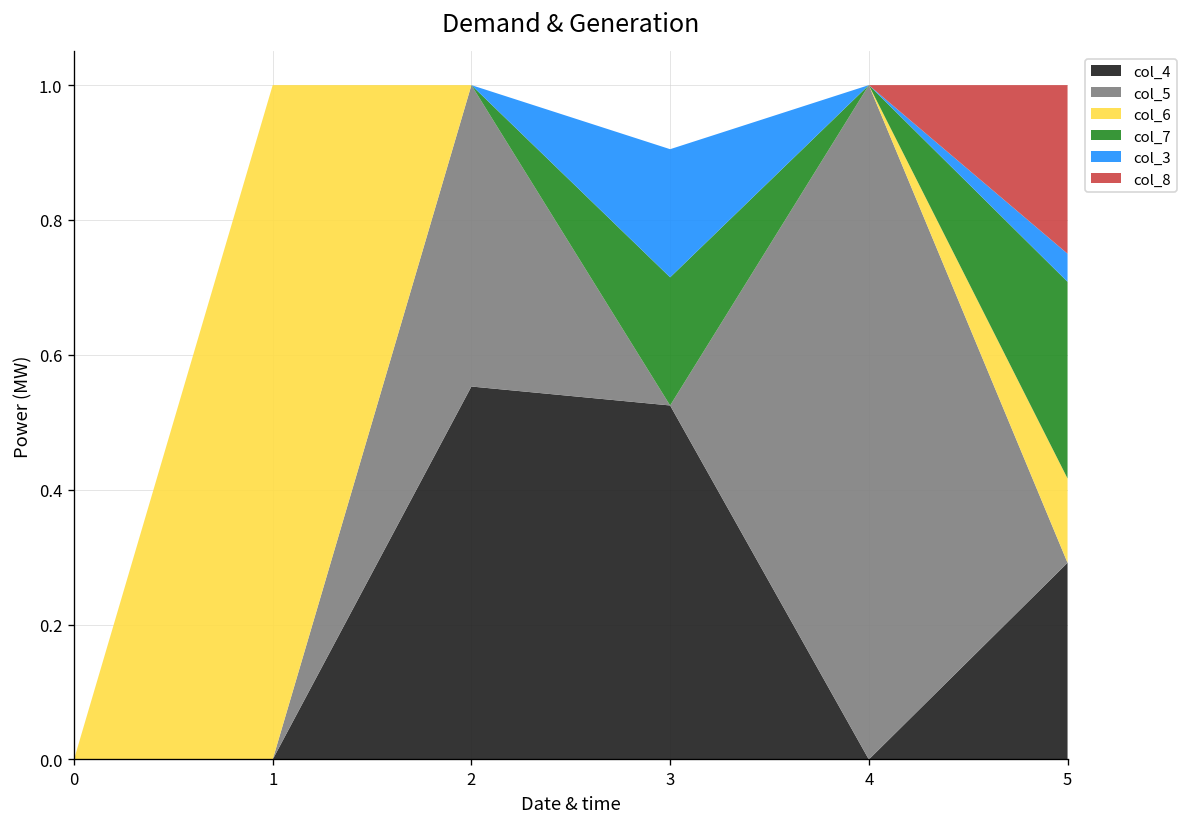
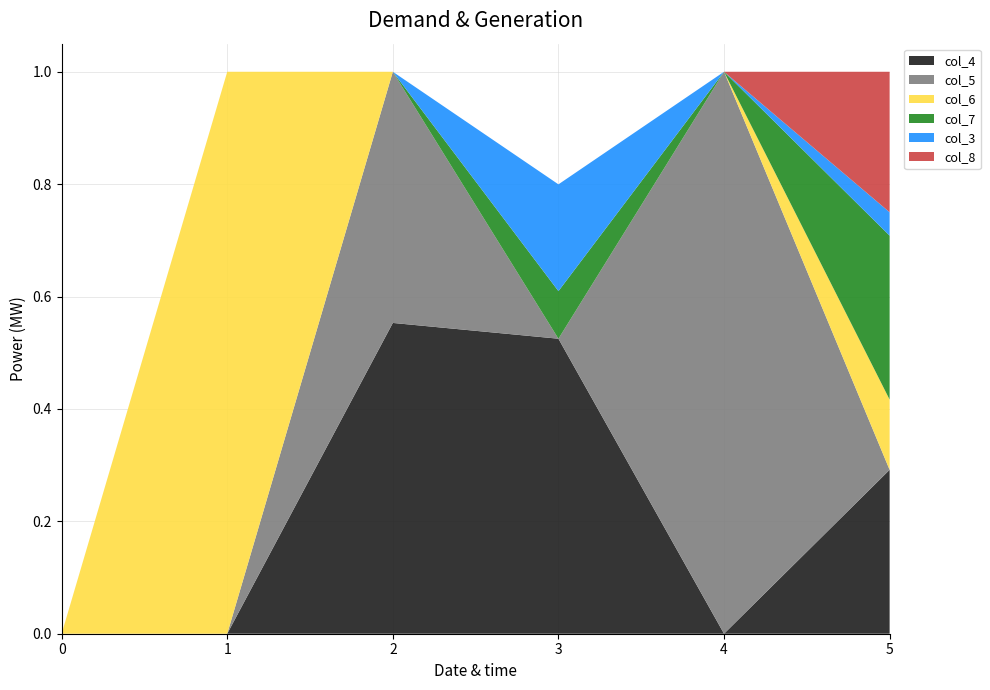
  {
    "col_4": {
      "2": 0.55
    },
    "col_6": {
      "5": 0.13
    },
    "col_7": {
-     "3": 0.19,
+     "3": 0.08,
      "5": 0.29
    },
    "col_3": {
      "5": 0.04
    },
    "col_8": {
      "5": 0.25
    }
  }
